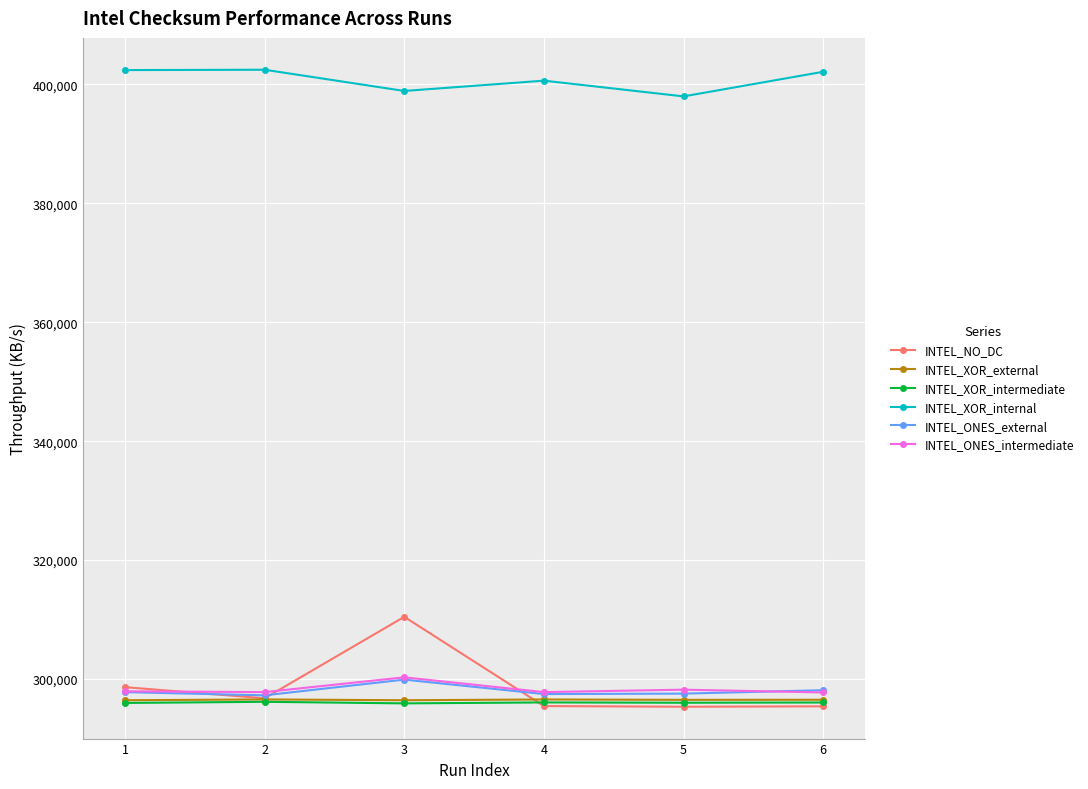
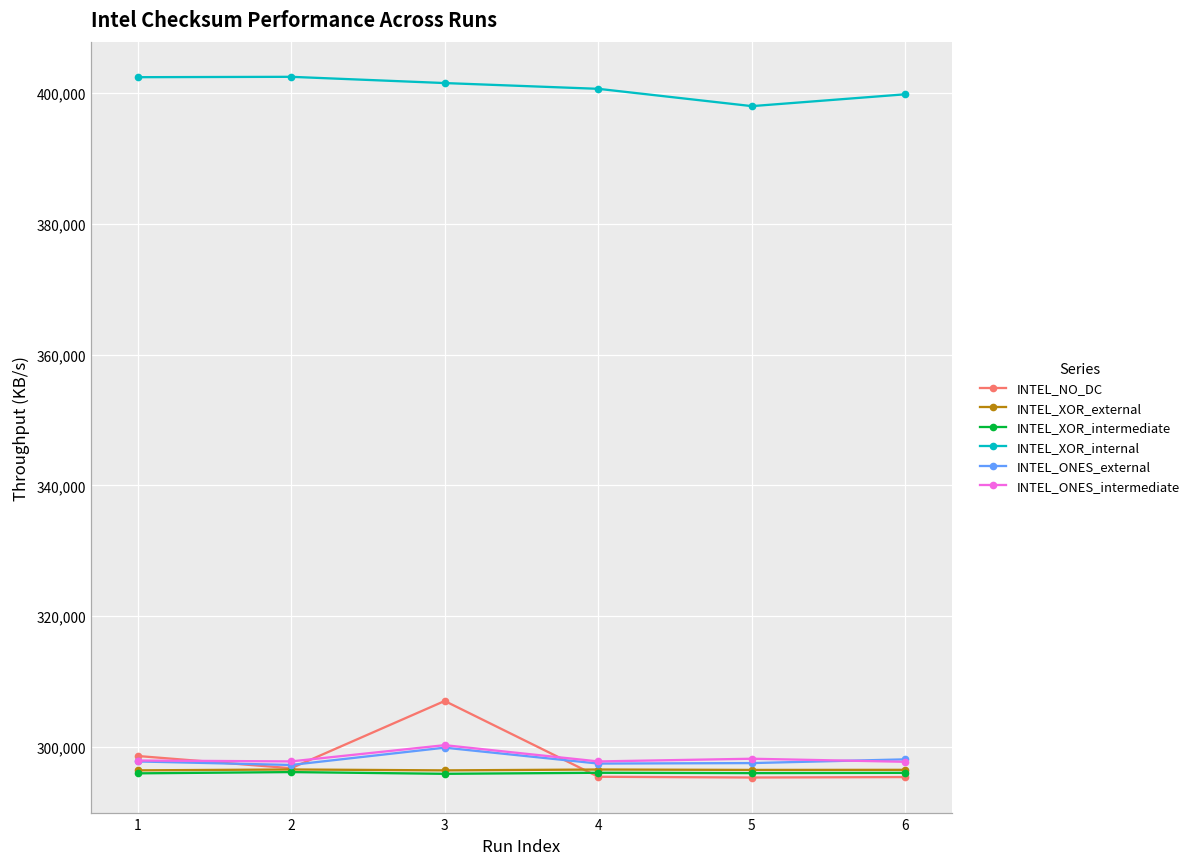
  {
    "INTEL_NO_DC": {
      "1": "299,000",
-     "3": "310,000",
+     "3": "307,000",
      "4": "295,000",
      "5": "295,000",
      "6": "295,000"
    },
    "INTEL_XOR_external": {
      "1": "296,000",
      "3": "296,000",
      "4": "297,000",
      "5": "296,000",
      "6": "297,000"
    },
    "INTEL_XOR_intermediate": {
      "1": "296,000",
      "3": "296,000",
      "4": "296,000",
      "5": "296,000",
      "6": "296,000"
    },
    "INTEL_XOR_internal": {
      "1": "402,000",
      "2": "402,000",
-     "3": "399,000",
+     "3": "402,000",
      "4": "401,000",
      "5": "398,000",
-     "6": "402,000"
+     "6": "400,000"
    },
    "INTEL_ONES_external": {
      "2": "297,000",
      "5": "298,000"
    },
    "INTEL_ONES_intermediate": {
      "2": "298,000",
      "5": "298,000"
    }
  }
